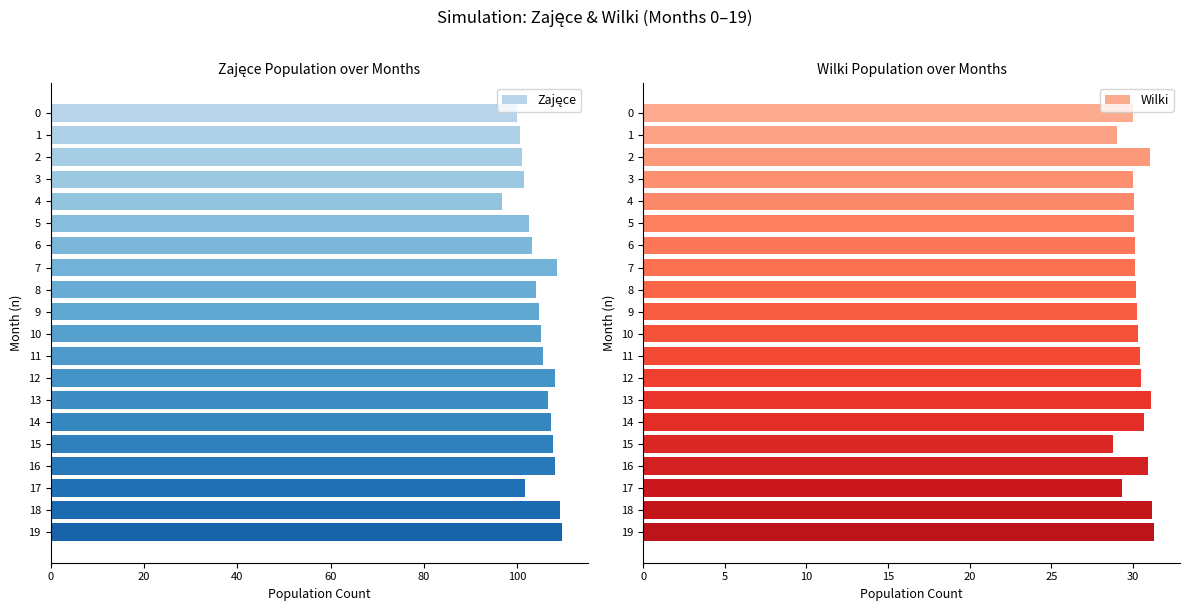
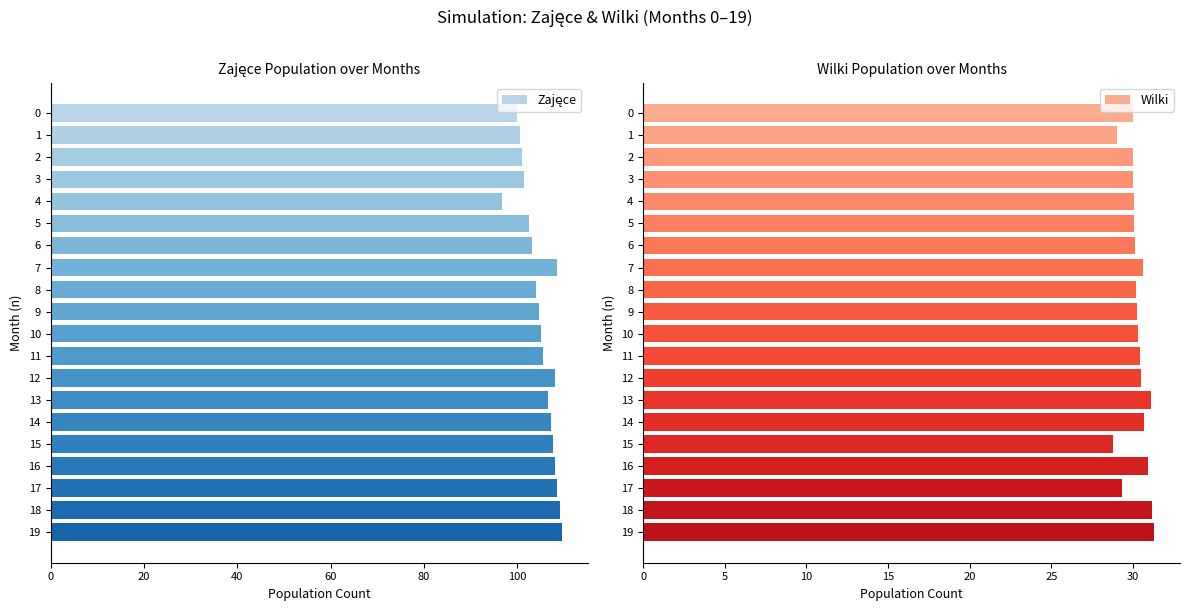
  {
    "Zajęce Population over Months": {
      "0": 100,
      "1": 101,
      "2": 101,
      "3": 102,
      "4": 97,
      "5": 103,
      "6": 103,
      "7": 109,
      "8": 104,
      "9": 105,
      "10": 105,
      "11": 106,
      "12": 108,
      "13": 107,
      "14": 107,
      "15": 108,
      "16": 108,
-     "17": 102,
+     "17": 109,
      "18": 109,
      "19": 110
    },
    "Wilki Population over Months": {
      "0": 30.0,
      "1": 29.0,
-     "2": 31.0,
+     "2": 30.0,
      "3": 30.0,
      "4": 30.0,
      "5": 30.1,
      "6": 30.1,
-     "7": 30.2,
+     "7": 30.7,
      "8": 30.2,
      "9": 30.3,
      "10": 30.3,
      "11": 30.4,
      "12": 30.5,
      "13": 31.1,
      "14": 30.7,
      "15": 28.8,
      "16": 30.9,
      "17": 29.3,
      "18": 31.2,
      "19": 31.3
    }
  }
